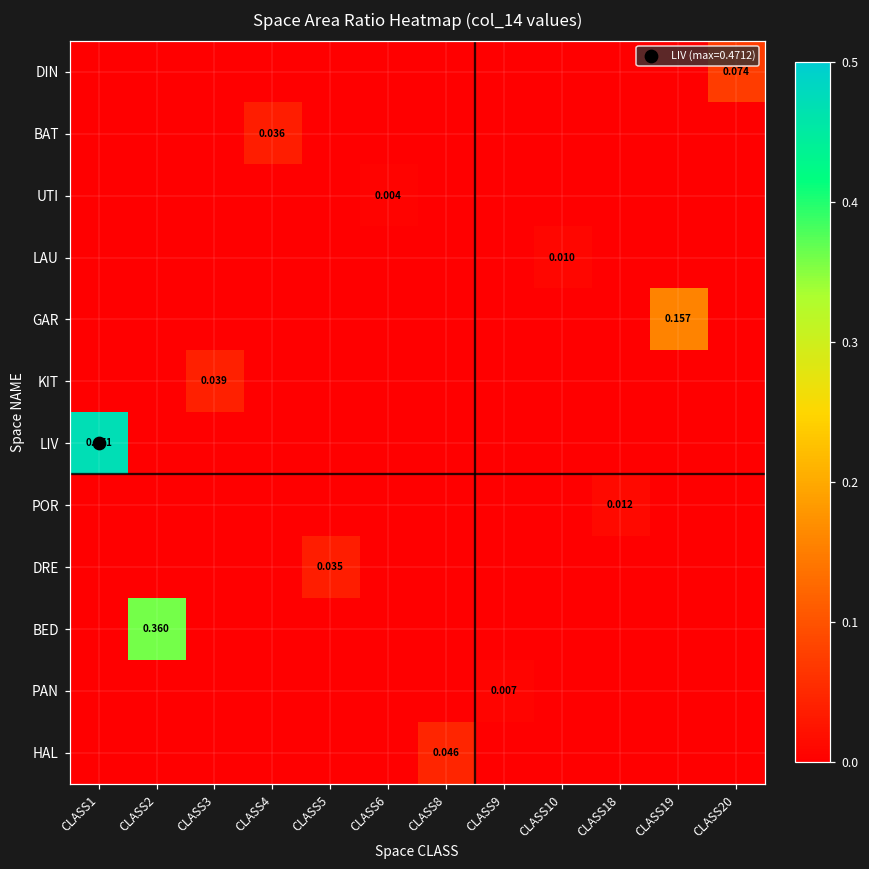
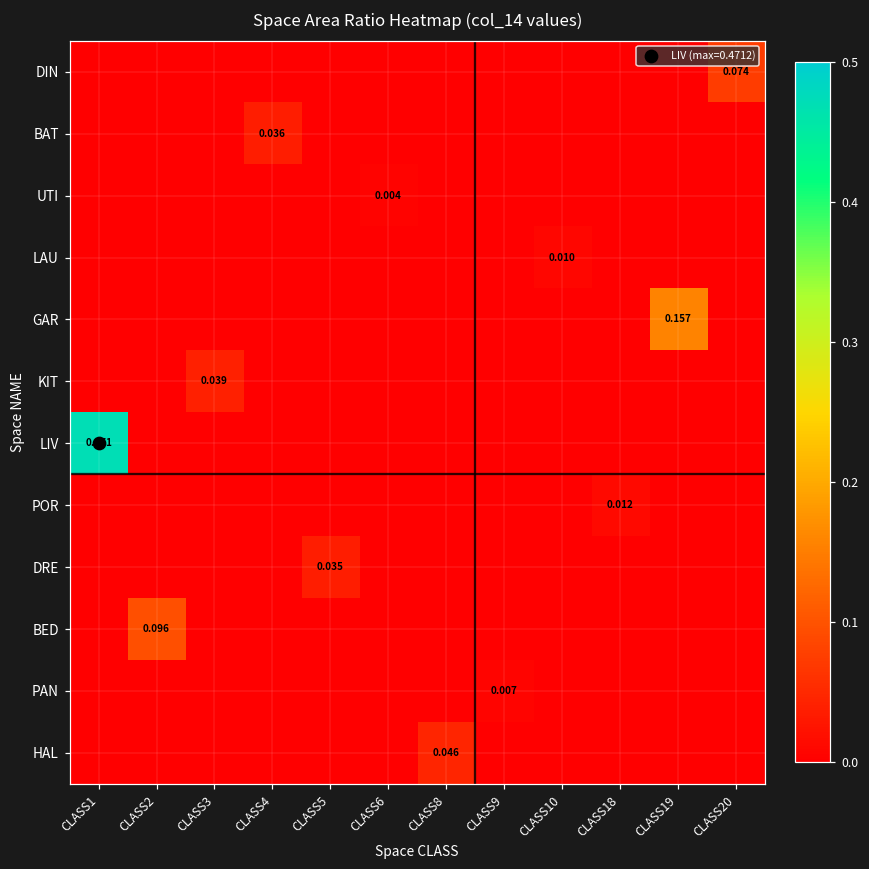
  {
    "DIN": {
      "CLASS20": 0.074
    },
    "BAT": {
      "CLASS4": 0.036
    },
    "UTI": {
      "CLASS6": 0.004
    },
    "LAU": {
      "CLASS10": 0.010
    },
    "GAR": {
      "CLASS19": 0.157
    },
    "KIT": {
      "CLASS3": 0.039
    },
    "POR": {
      "CLASS18": 0.012
    },
    "DRE": {
      "CLASS5": 0.035
    },
    "BED": {
-     "CLASS2": 0.360
+     "CLASS2": 0.096
    },
    "PAN": {
      "CLASS9": 0.007
    },
    "HAL": {
      "CLASS8": 0.046
    }
  }
